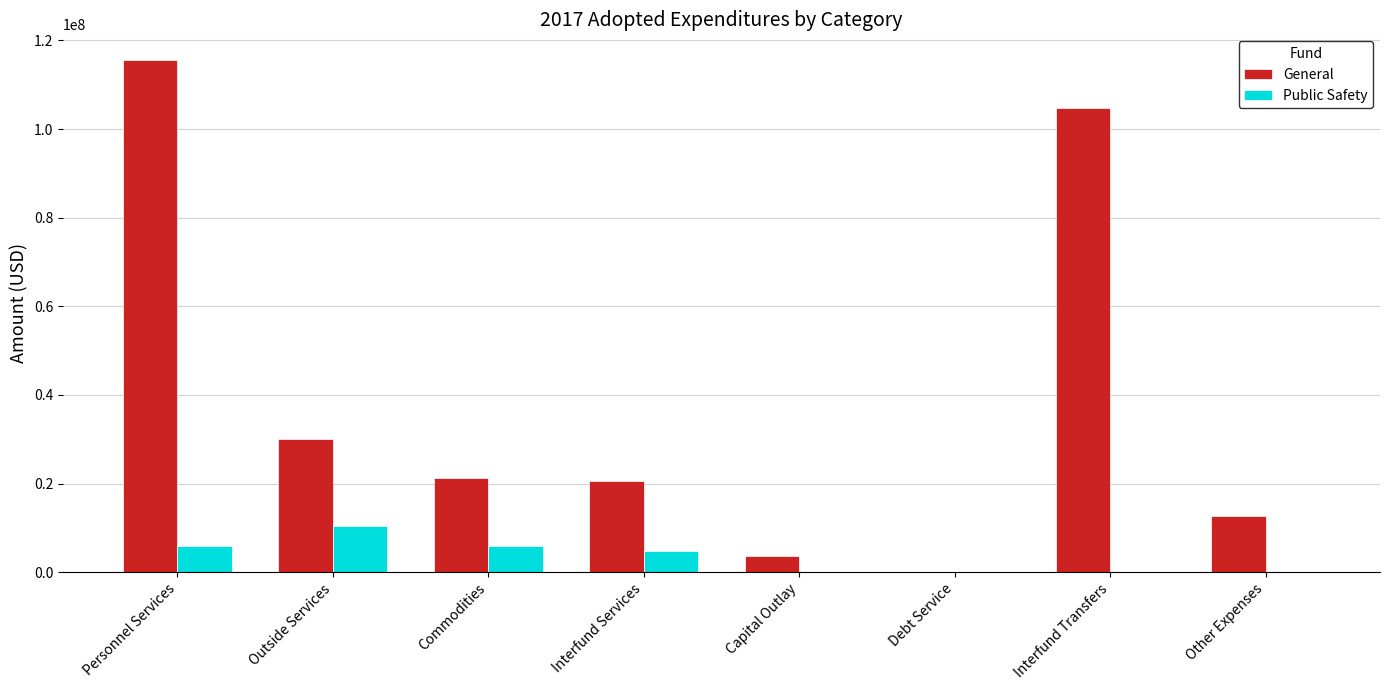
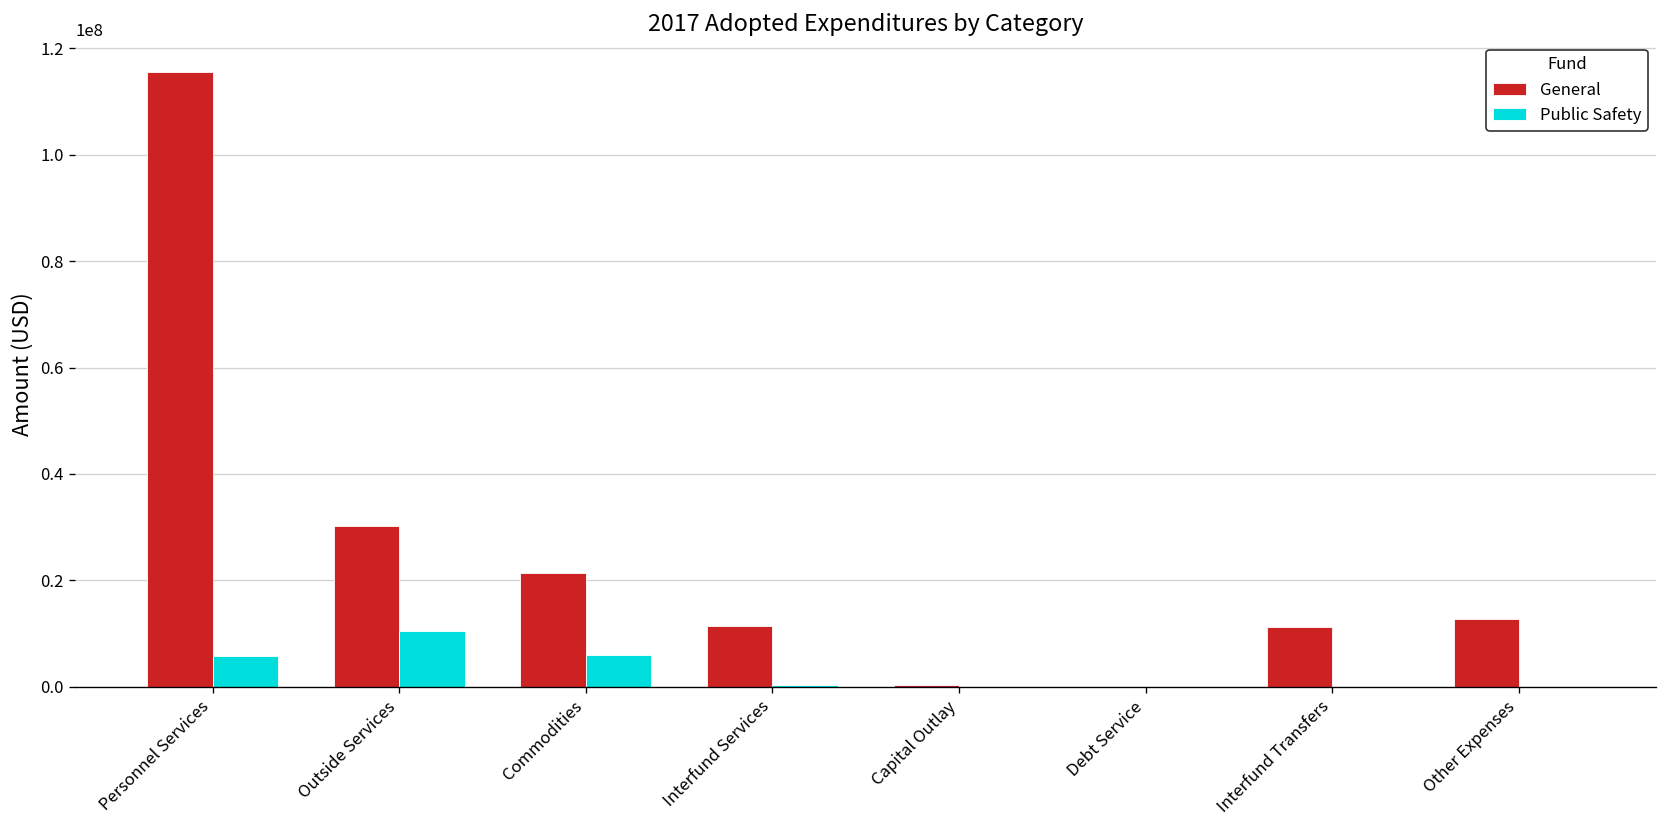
  {
    "General": {
      "Personnel Services": 116000000,
      "Outside Services": 30000000,
      "Commodities": 21000000,
-     "Interfund Services": 21000000,
-     "Capital Outlay": 4000000,
+     "Interfund Services": 11000000,
+     "Capital Outlay": 0,
      "Debt Service": 0,
-     "Interfund Transfers": 105000000,
+     "Interfund Transfers": 11000000,
      "Other Expenses": 13000000
    },
    "Public Safety": {
      "Personnel Services": 6000000,
      "Outside Services": 11000000,
      "Commodities": 6000000,
-     "Interfund Services": 5000000,
+     "Interfund Services": 0,
      "Capital Outlay": 0,
      "Debt Service": 0,
      "Interfund Transfers": 0,
      "Other Expenses": 0
    }
  }
